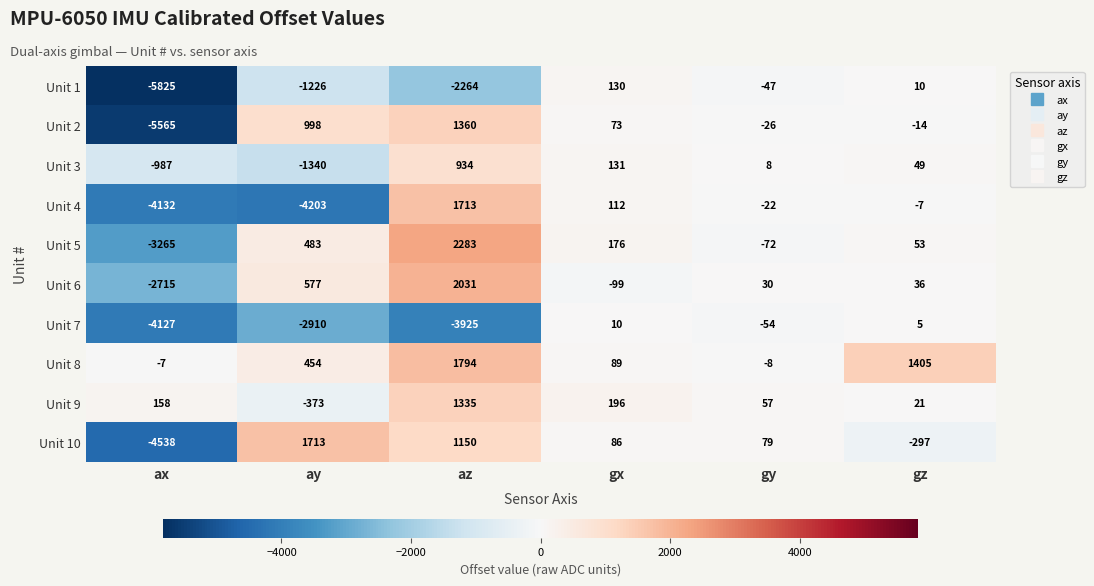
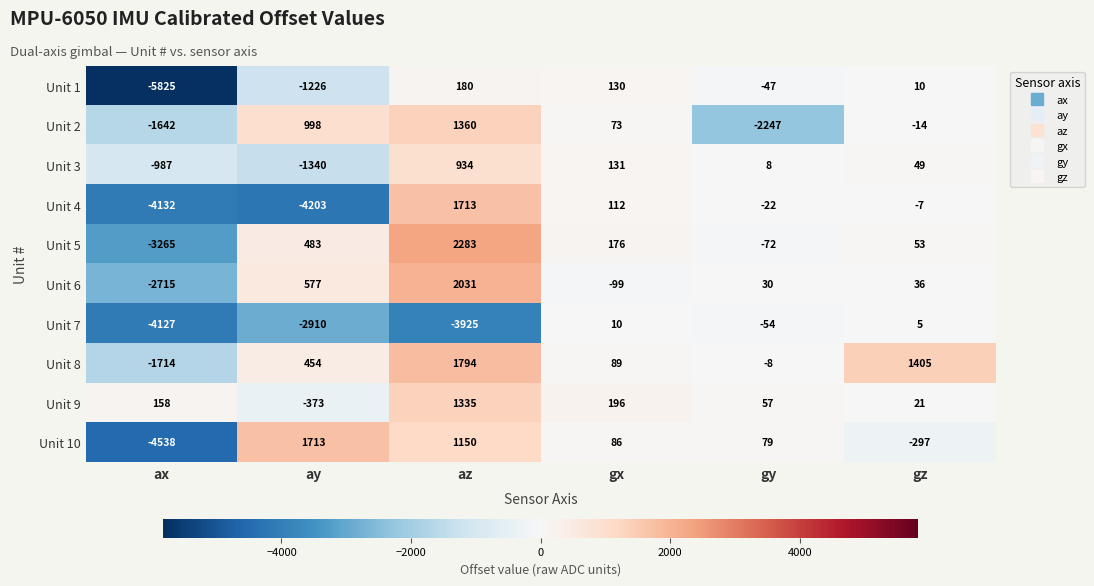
  {
    "Unit 1": {
      "ax": -5825,
      "ay": -1226,
-     "az": -2264,
+     "az": 180,
      "gx": 130,
      "gy": -47,
      "gz": 10
    },
    "Unit 2": {
-     "ax": -5565,
+     "ax": -1642,
      "ay": 998,
      "az": 1360,
      "gx": 73,
-     "gy": -26,
+     "gy": -2247,
      "gz": -14
    },
    "Unit 3": {
      "ax": -987,
      "ay": -1340,
      "az": 934,
      "gx": 131,
      "gy": 8,
      "gz": 49
    },
    "Unit 4": {
      "ax": -4132,
      "ay": -4203,
      "az": 1713,
      "gx": 112,
      "gy": -22,
      "gz": -7
    },
    "Unit 5": {
      "ax": -3265,
      "ay": 483,
      "az": 2283,
      "gx": 176,
      "gy": -72,
      "gz": 53
    },
    "Unit 6": {
      "ax": -2715,
      "ay": 577,
      "az": 2031,
      "gx": -99,
      "gy": 30,
      "gz": 36
    },
    "Unit 7": {
      "ax": -4127,
      "ay": -2910,
      "az": -3925,
      "gx": 10,
      "gy": -54,
      "gz": 5
    },
    "Unit 8": {
-     "ax": -7,
+     "ax": -1714,
      "ay": 454,
      "az": 1794,
      "gx": 89,
      "gy": -8,
      "gz": 1405
    },
    "Unit 9": {
      "ax": 158,
      "ay": -373,
      "az": 1335,
      "gx": 196,
      "gy": 57,
      "gz": 21
    },
    "Unit 10": {
      "ax": -4538,
      "ay": 1713,
      "az": 1150,
      "gx": 86,
      "gy": 79,
      "gz": -297
    }
  }
